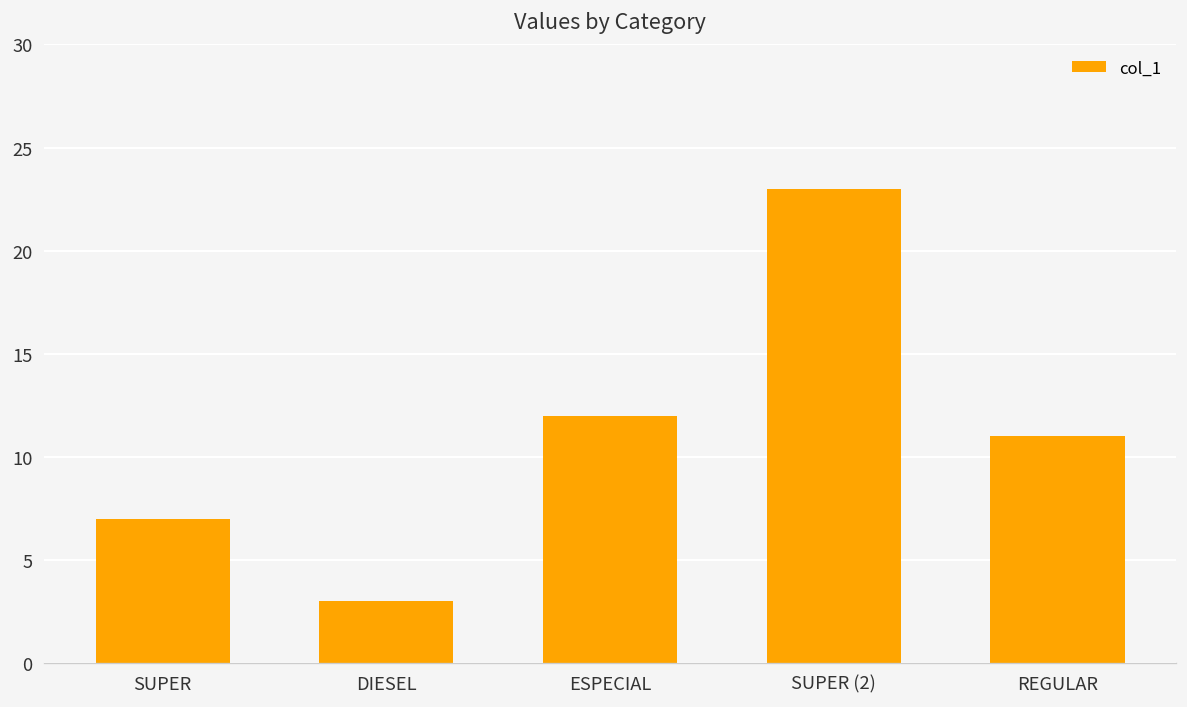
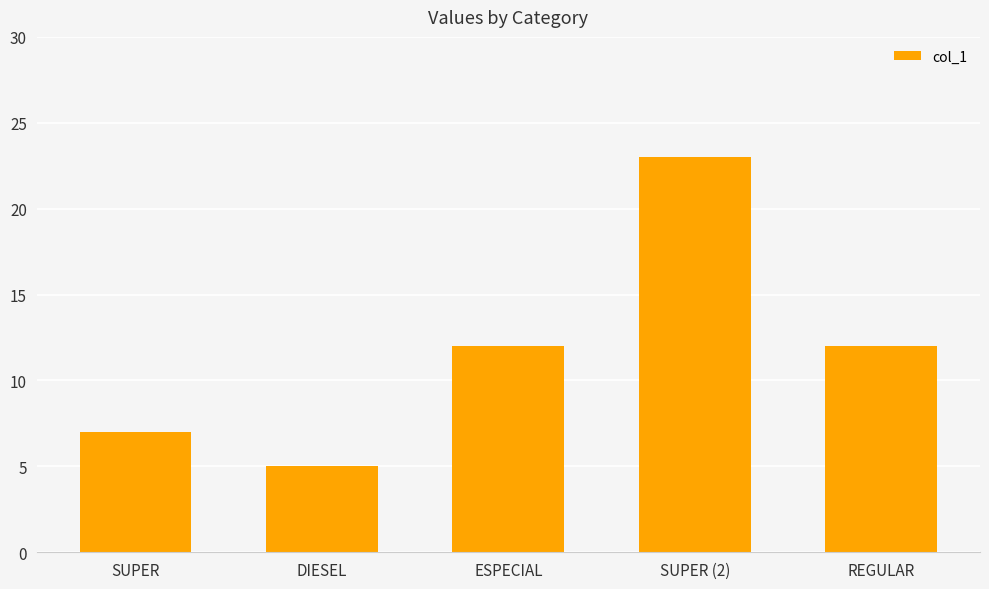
  {
    "SUPER": 7,
-   "DIESEL": 3,
+   "DIESEL": 5,
    "ESPECIAL": 12,
    "SUPER (2)": 23,
-   "REGULAR": 11
+   "REGULAR": 12
  }
